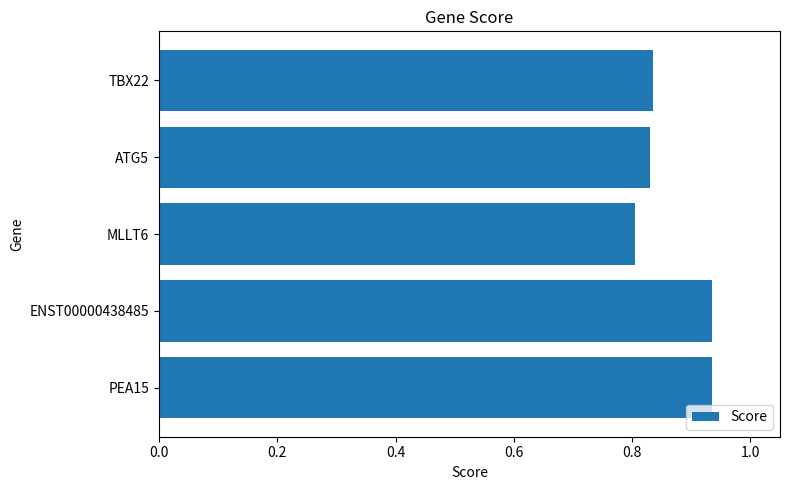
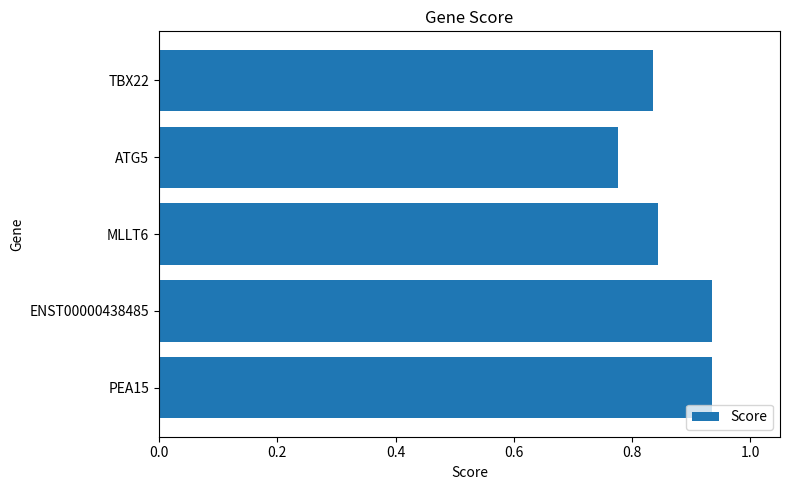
  {
    "TBX22": 0.83,
-   "ATG5": 0.83,
-   "MLLT6": 0.80,
+   "ATG5": 0.78,
+   "MLLT6": 0.84,
    "ENST00000438485": 0.94,
    "PEA15": 0.94
  }
